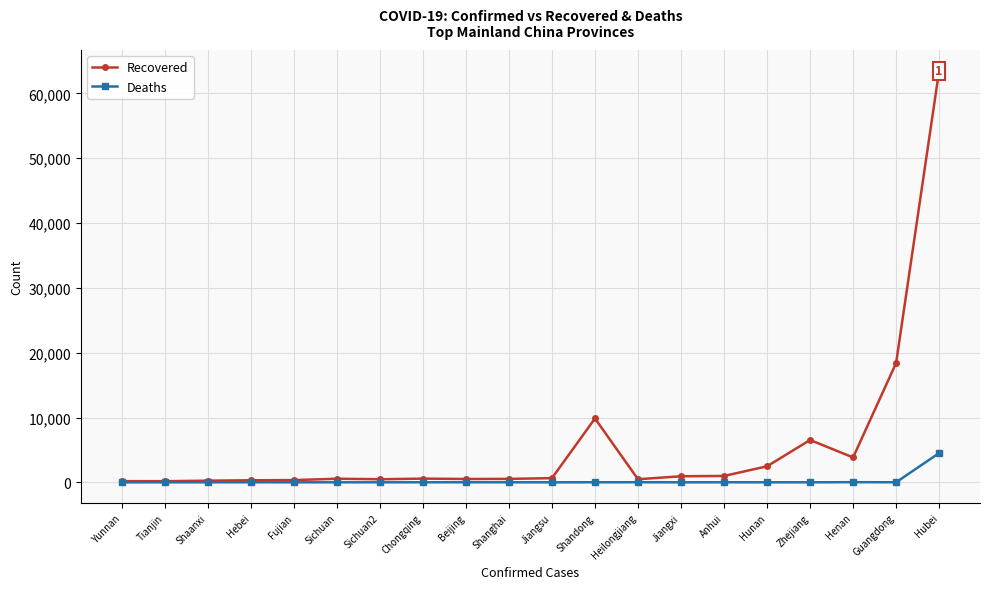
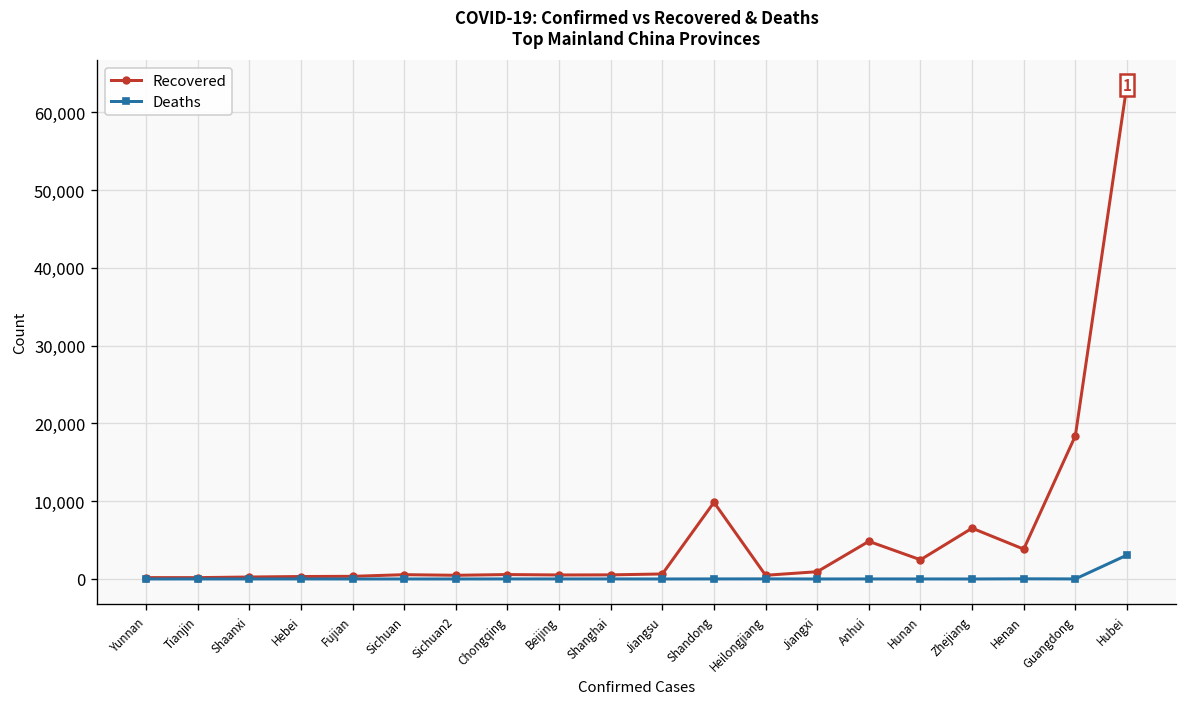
  {
    "Recovered": {
      "Sichuan": "1,000",
      "Sichuan2": "0",
      "Chongqing": "1,000",
      "Beijing": "1,000",
      "Shanghai": "1,000",
      "Jiangsu": "1,000",
      "Shandong": "10,000",
      "Heilongjiang": "0",
      "Jiangxi": "1,000",
-     "Anhui": "1,000",
+     "Anhui": "5,000",
      "Hunan": "2,000",
      "Zhejiang": "7,000",
      "Henan": "4,000",
      "Guangdong": "18,000"
    },
    "Deaths": {
      "Sichuan": "0",
      "Sichuan2": "0",
      "Chongqing": "0",
      "Beijing": "0",
      "Shanghai": "0",
      "Jiangsu": "0",
      "Shandong": "0",
      "Heilongjiang": "0",
      "Jiangxi": "0",
      "Anhui": "0",
      "Hunan": "0",
      "Zhejiang": "0",
      "Henan": "0",
      "Guangdong": "0",
-     "Hubei": "5,000"
+     "Hubei": "3,000"
    }
  }
